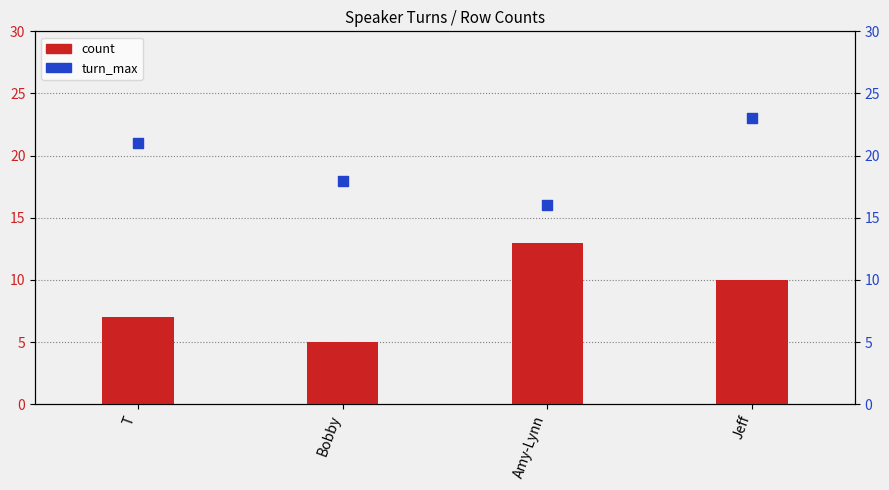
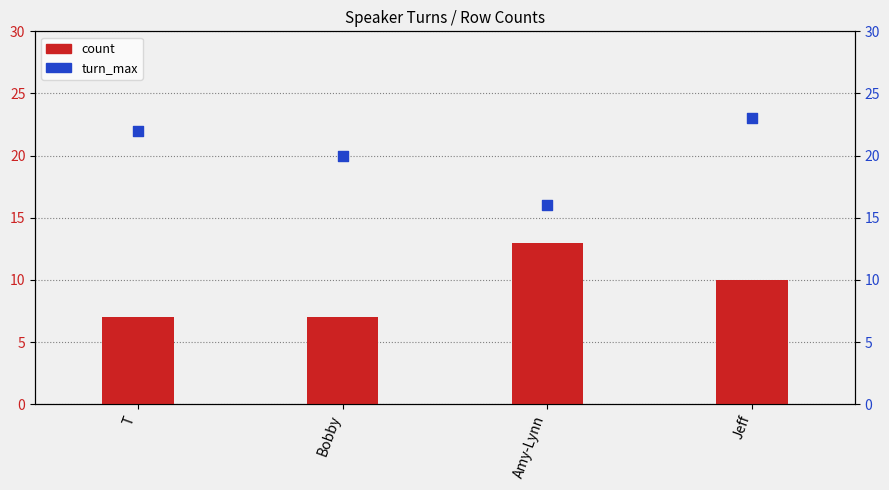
  {
    "count": {
      "T": 7,
-     "Bobby": 5,
+     "Bobby": 7,
      "Amy-Lynn": 13,
      "Jeff": 10
    },
    "turn_max": {
-     "T": 21,
-     "Bobby": 18
+     "T": 22,
+     "Bobby": 20
    }
  }
